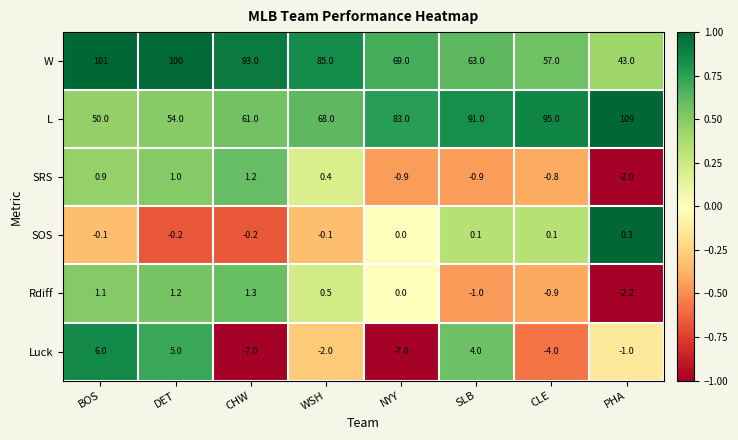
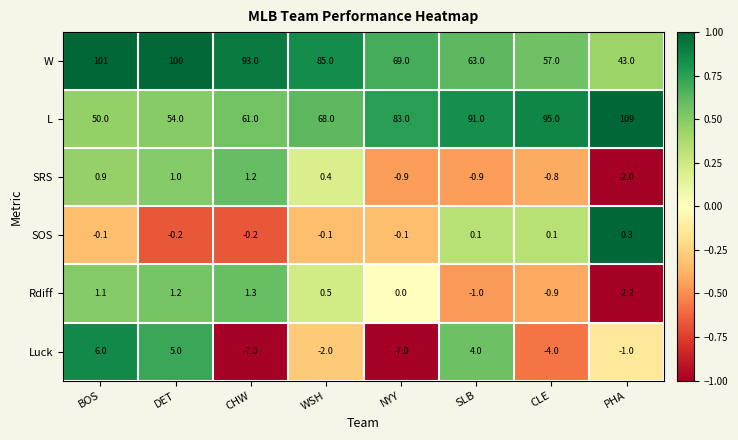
  {
    "W": {
      "BOS": 101,
      "DET": 100,
      "CHW": 93.0,
      "WSH": 85.0,
      "NYY": 69.0,
      "SLB": 63.0,
      "CLE": 57.0,
      "PHA": 43.0
    },
    "L": {
      "BOS": 50.0,
      "DET": 54.0,
      "CHW": 61.0,
      "WSH": 68.0,
      "NYY": 83.0,
      "SLB": 91.0,
      "CLE": 95.0,
      "PHA": 109
    },
    "SRS": {
      "BOS": 0.9,
      "DET": 1.0,
      "CHW": 1.2,
      "WSH": 0.4,
      "NYY": -0.9,
      "SLB": -0.9,
      "CLE": -0.8,
      "PHA": -2.0
    },
    "SOS": {
      "BOS": -0.1,
      "DET": -0.2,
      "CHW": -0.2,
      "WSH": -0.1,
-     "NYY": 0.0,
+     "NYY": -0.1,
      "SLB": 0.1,
      "CLE": 0.1,
      "PHA": 0.3
    },
    "Rdiff": {
      "BOS": 1.1,
      "DET": 1.2,
      "CHW": 1.3,
      "WSH": 0.5,
      "NYY": 0.0,
      "SLB": -1.0,
      "CLE": -0.9,
      "PHA": -2.2
    },
    "Luck": {
      "BOS": 6.0,
      "DET": 5.0,
      "CHW": -7.0,
      "WSH": -2.0,
      "NYY": -7.0,
      "SLB": 4.0,
      "CLE": -4.0,
      "PHA": -1.0
    }
  }
